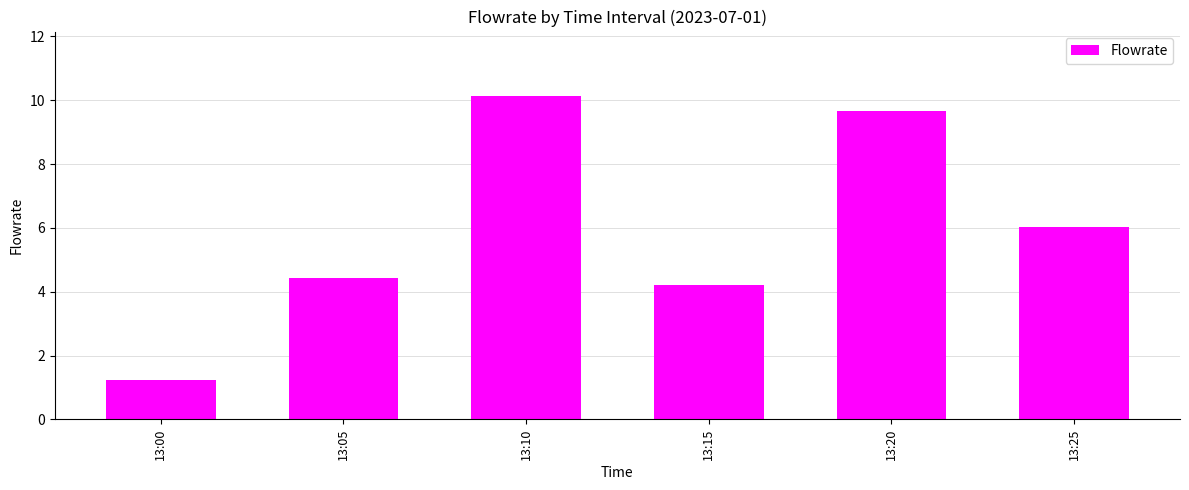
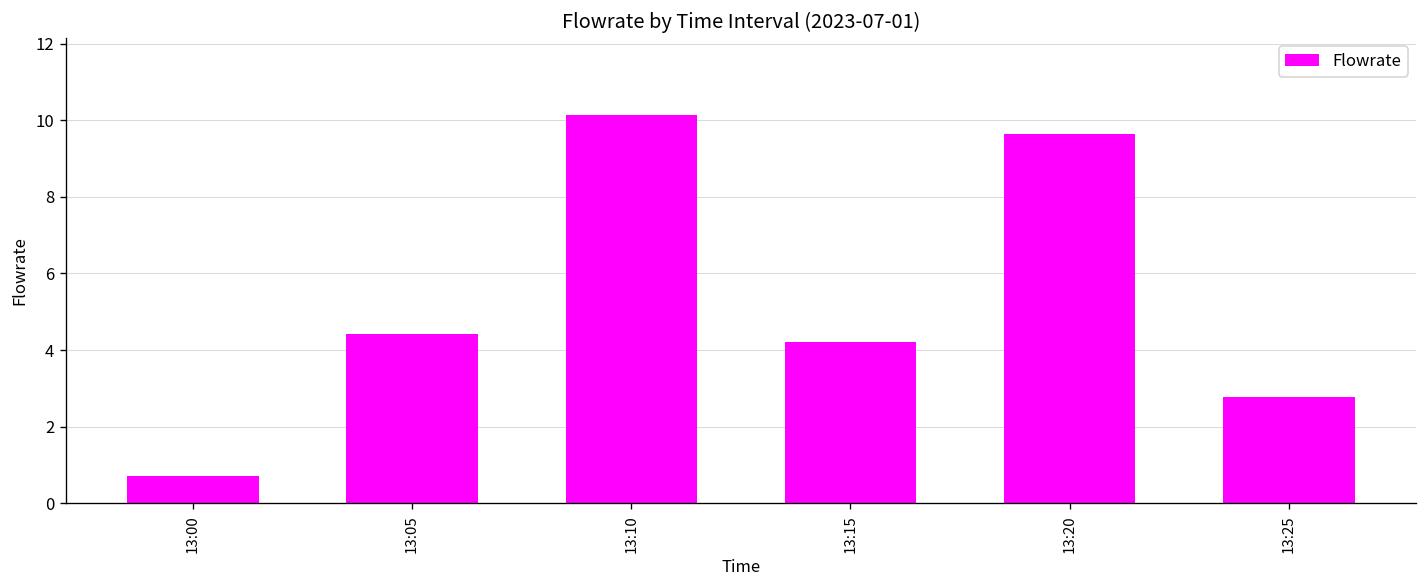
  {
-   "13:00": 1.2,
+   "13:00": 0.7,
    "13:05": 4.4,
    "13:10": 10.1,
    "13:15": 4.2,
    "13:20": 9.7,
-   "13:25": 6.0
+   "13:25": 2.8
  }
